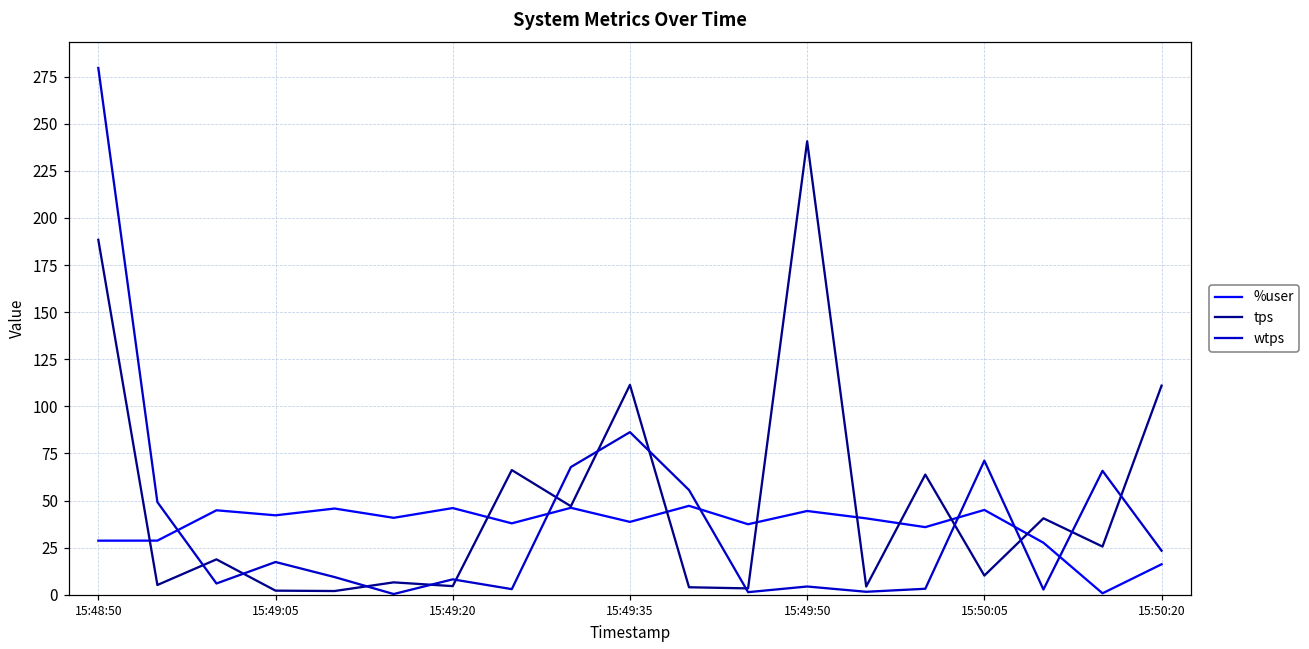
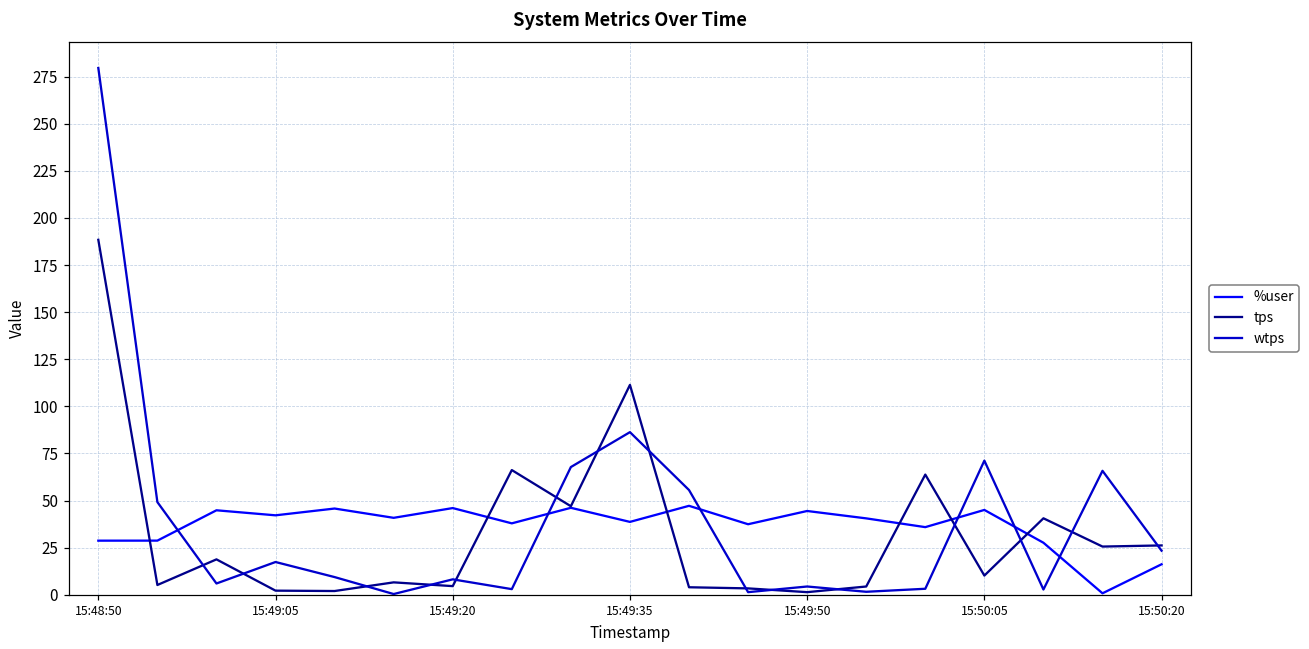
  {
    "tps": {
      "15:48:50": 188,
      "15:49:05": 2,
      "15:49:20": 5,
      "15:49:35": 111,
-     "15:49:50": 241,
+     "15:49:50": 1,
      "15:50:05": 10,
-     "15:50:20": 111
+     "15:50:20": 26
    }
  }
